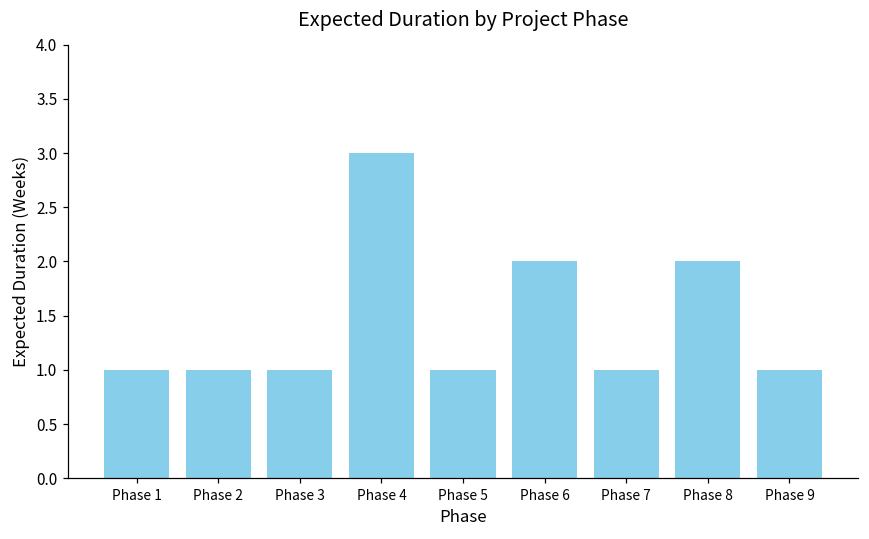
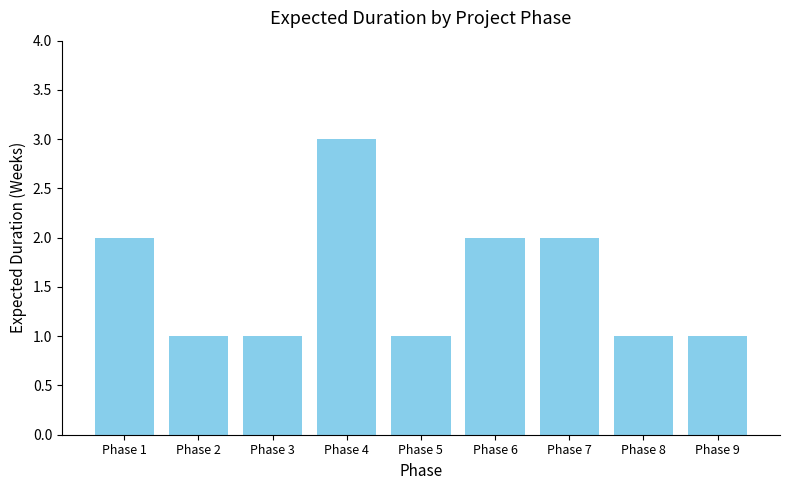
  {
-   "Phase 1": 1,
+   "Phase 1": 2,
    "Phase 2": 1,
    "Phase 3": 1,
    "Phase 4": 3,
    "Phase 5": 1,
    "Phase 6": 2,
-   "Phase 7": 1,
-   "Phase 8": 2,
+   "Phase 7": 2,
+   "Phase 8": 1,
    "Phase 9": 1
  }
